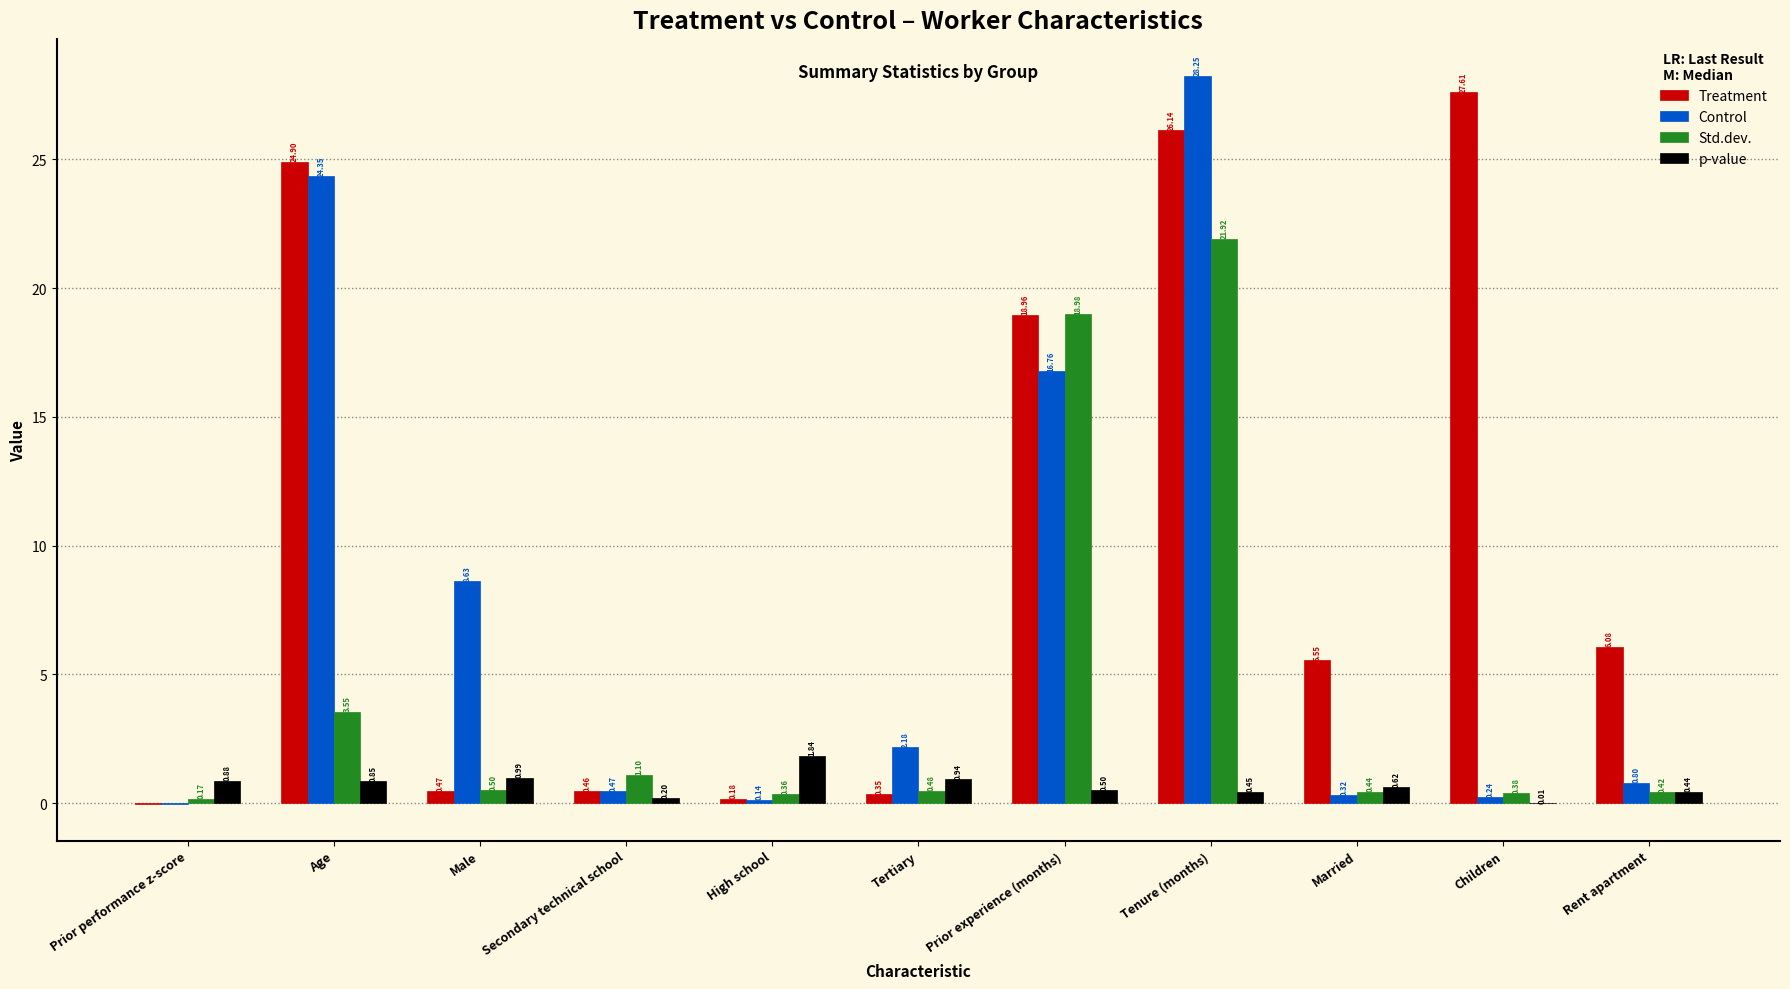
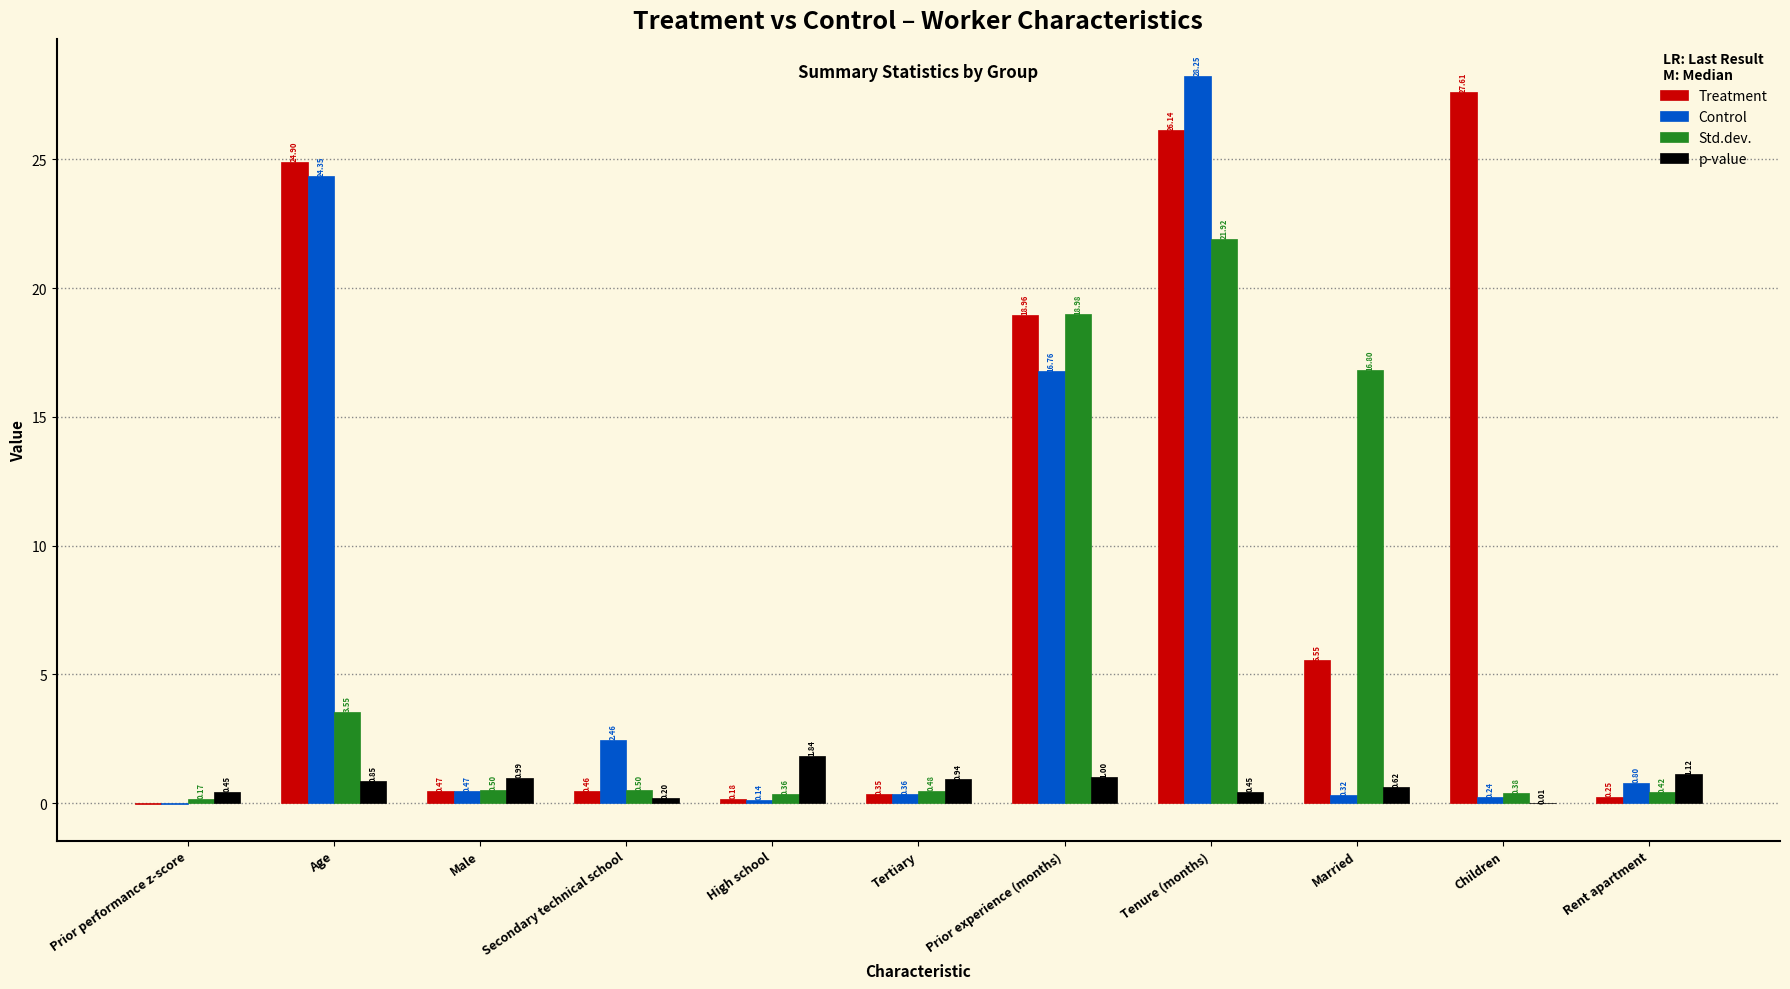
  {
    "Treatment": {
      "Age": 24.90,
      "Male": 0.47,
      "Secondary technical school": 0.46,
      "High school": 0.18,
      "Tertiary": 0.35,
      "Prior experience (months)": 18.96,
      "Tenure (months)": 26.14,
      "Married": 5.55,
      "Children": 27.61,
-     "Rent apartment": 6.08
+     "Rent apartment": 0.25
    },
    "Control": {
      "Age": 24.35,
-     "Male": 8.63,
-     "Secondary technical school": 0.47,
+     "Male": 0.47,
+     "Secondary technical school": 2.46,
      "High school": 0.14,
-     "Tertiary": 2.18,
+     "Tertiary": 0.36,
      "Prior experience (months)": 16.76,
      "Tenure (months)": 28.25,
      "Married": 0.32,
      "Children": 0.24,
      "Rent apartment": 0.80
    },
    "Std.dev.": {
      "Prior performance z-score": 0.17,
      "Age": 3.55,
      "Male": 0.50,
-     "Secondary technical school": 1.10,
+     "Secondary technical school": 0.50,
      "High school": 0.36,
      "Tertiary": 0.48,
      "Prior experience (months)": 18.98,
      "Tenure (months)": 21.92,
-     "Married": 0.44,
+     "Married": 16.80,
      "Children": 0.38,
      "Rent apartment": 0.42
    },
    "p-value": {
-     "Prior performance z-score": 0.88,
+     "Prior performance z-score": 0.45,
      "Age": 0.85,
      "Male": 0.99,
      "Secondary technical school": 0.20,
      "High school": 1.84,
      "Tertiary": 0.94,
-     "Prior experience (months)": 0.50,
+     "Prior experience (months)": 1.00,
      "Tenure (months)": 0.45,
      "Married": 0.62,
      "Children": 0.01,
-     "Rent apartment": 0.44
+     "Rent apartment": 1.12
    }
  }
